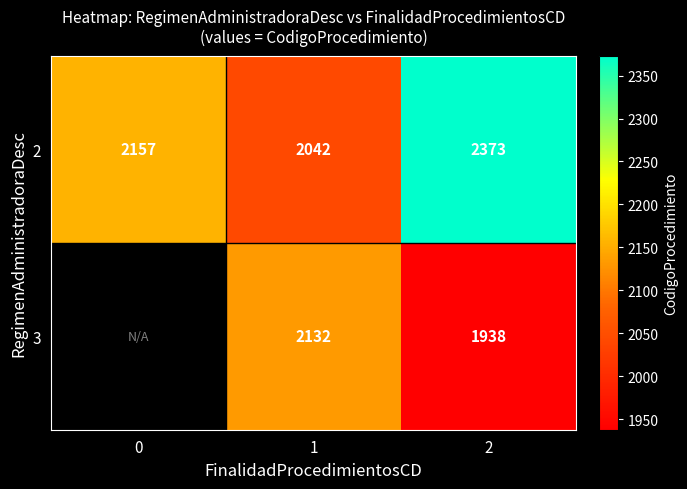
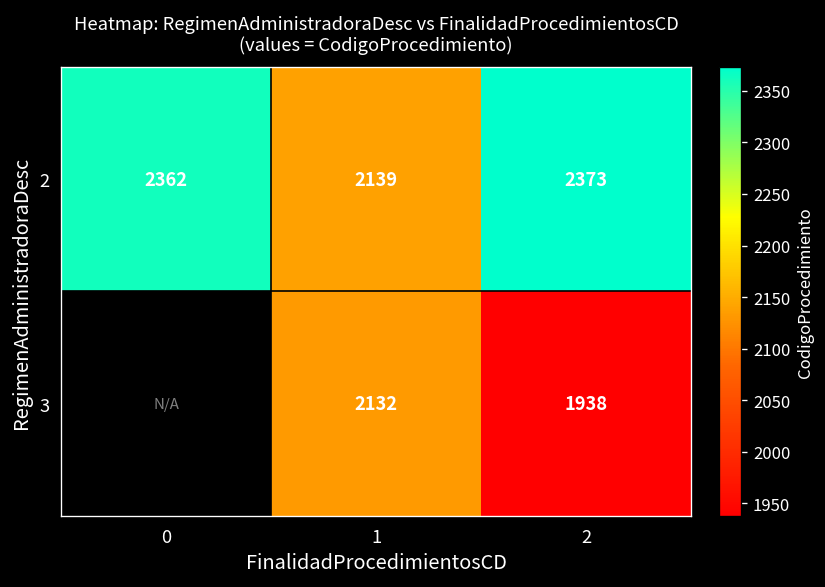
  {
    "2": {
-     "0": 2157,
-     "1": 2042,
+     "0": 2362,
+     "1": 2139,
      "2": 2373
    },
    "3": {
      "1": 2132,
      "2": 1938
    }
  }
